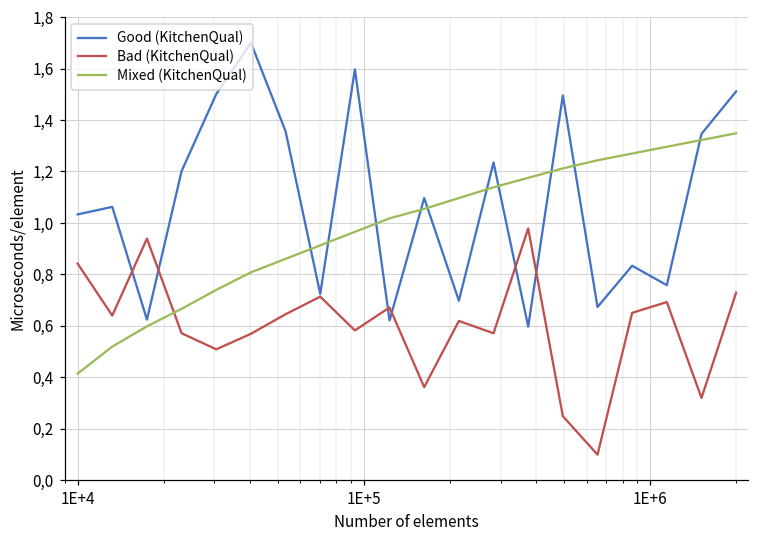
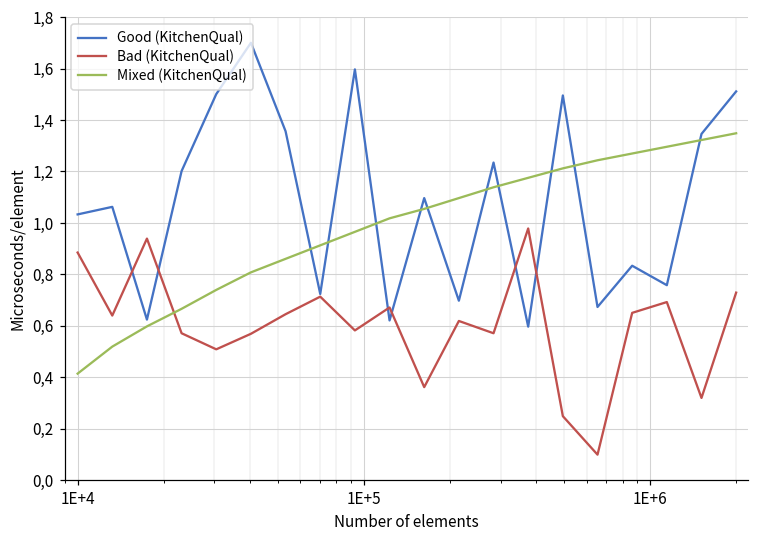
  {
    "Good (KitchenQual)": {
      "1E+4": 10.3
    },
    "Bad (KitchenQual)": {
-     "1E+4": 8.4
+     "1E+4": 8.9
    },
    "Mixed (KitchenQual)": {
      "1E+4": 4.1
    }
  }
